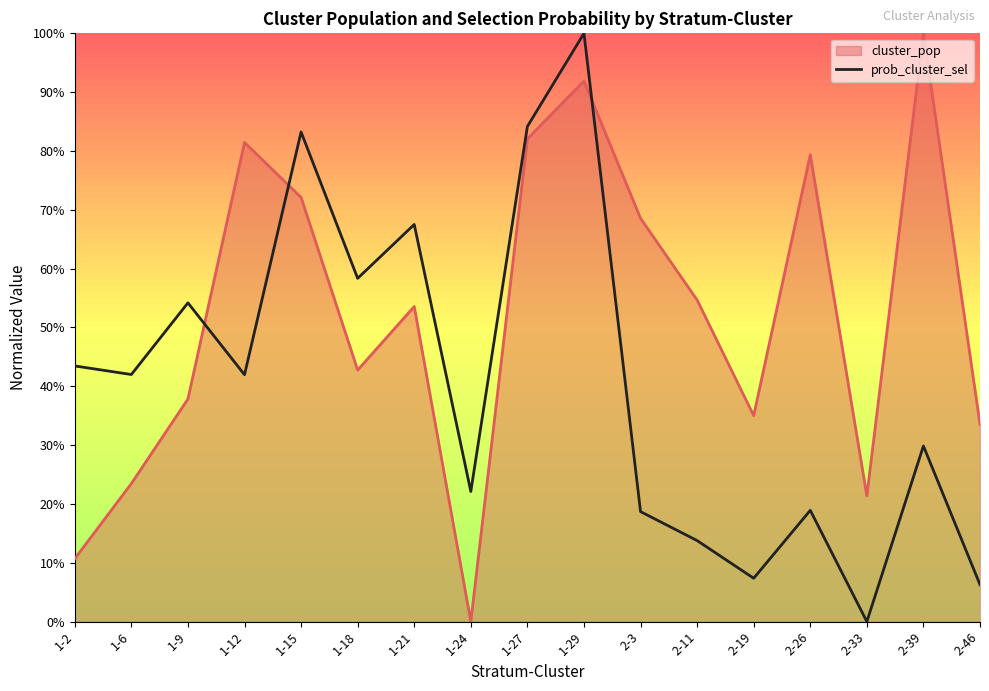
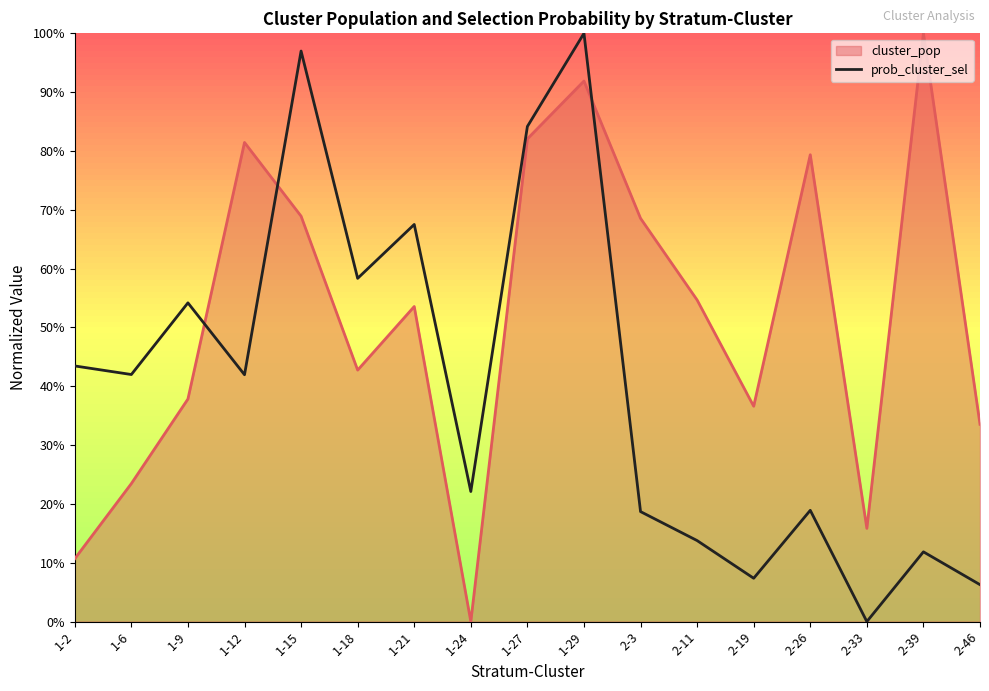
  {
    "cluster_pop": {
      "1-2": "11%",
      "1-6": "23%",
      "1-9": "38%",
      "1-12": "81%",
-     "1-15": "72%",
+     "1-15": "69%",
      "1-18": "43%",
      "1-21": "54%",
      "1-24": "0%",
      "1-27": "82%",
      "1-29": "92%",
      "2-3": "69%",
      "2-11": "55%",
-     "2-19": "35%",
+     "2-19": "37%",
      "2-26": "79%",
-     "2-33": "21%",
+     "2-33": "16%",
      "2-39": "100%",
      "2-46": "34%"
    },
    "prob_cluster_sel": {
      "1-2": "43%",
      "1-6": "42%",
      "1-9": "54%",
      "1-12": "42%",
-     "1-15": "83%",
+     "1-15": "97%",
      "1-18": "58%",
      "1-21": "68%",
      "1-24": "22%",
      "1-27": "84%",
      "1-29": "100%",
      "2-3": "19%",
      "2-11": "14%",
      "2-19": "7%",
      "2-26": "19%",
      "2-33": "0%",
-     "2-39": "30%",
+     "2-39": "12%",
      "2-46": "6%"
    }
  }
